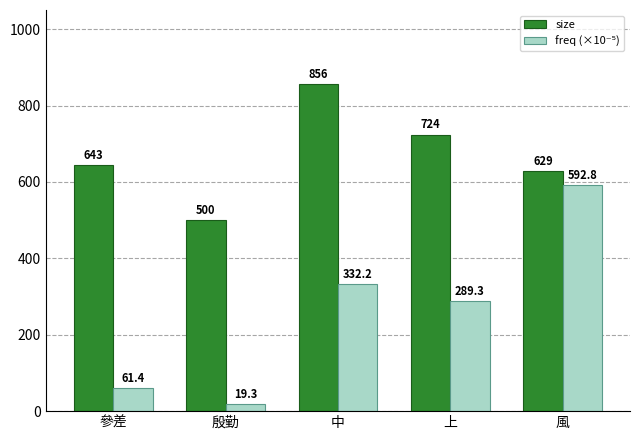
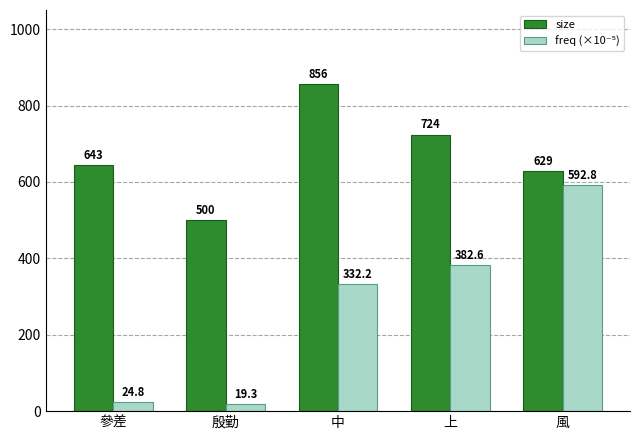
  {
    "size": {
      "參差": 643,
      "殷勤": 500,
      "中": 856,
      "上": 724,
      "風": 629
    },
    "freq (×10⁻⁵)": {
-     "參差": 61.4,
+     "參差": 24.8,
      "殷勤": 19.3,
      "中": 332.2,
-     "上": 289.3,
+     "上": 382.6,
      "風": 592.8
    }
  }
